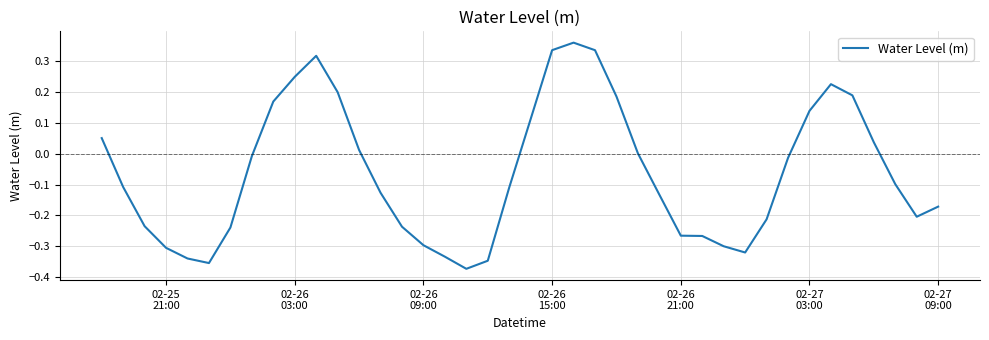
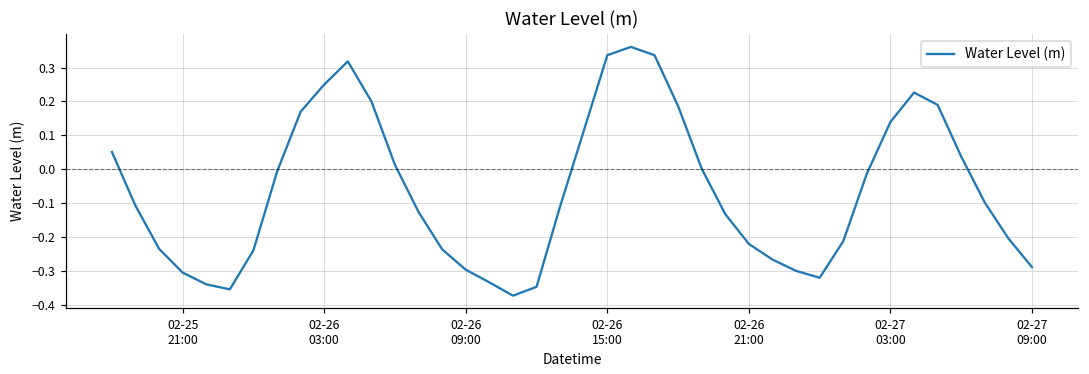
  {
    "02-25 21:00": -0.31,
    "02-26 03:00": 0.25,
    "02-26 09:00": -0.30,
    "02-26 15:00": 0.34,
-   "02-26 21:00": -0.27,
+   "02-26 21:00": -0.22,
    "02-27 03:00": 0.14,
-   "02-27 09:00": -0.17
+   "02-27 09:00": -0.29
  }
